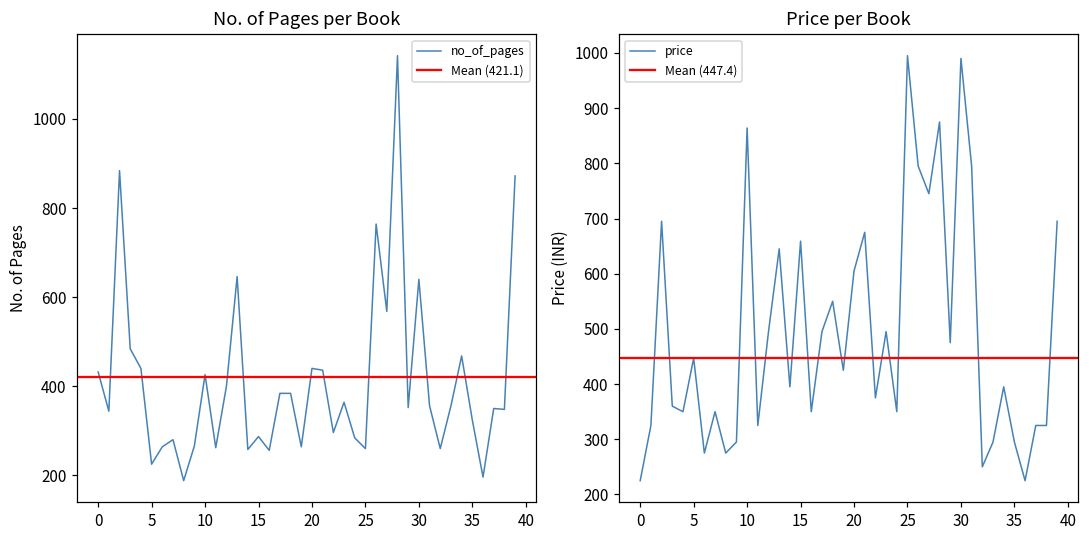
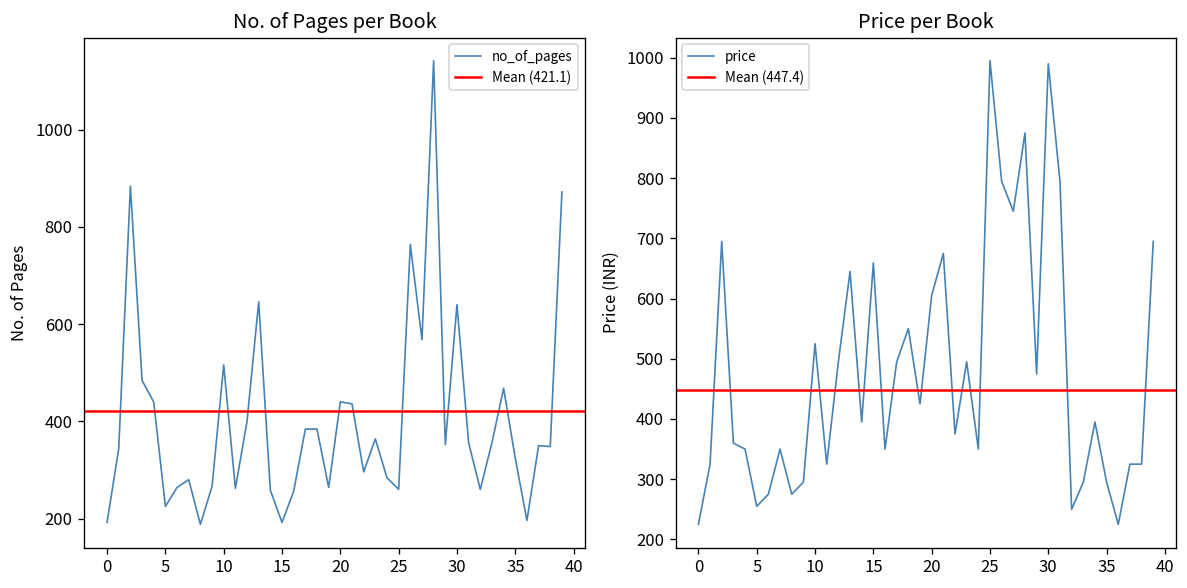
  {
    "No. of Pages per Book": {
-     "0": 430,
+     "0": 190,
      "5": 230,
-     "10": 430,
-     "15": 290,
+     "10": 520,
+     "15": 190,
      "20": 440,
      "25": 260,
      "30": 640,
      "35": 320
    },
    "Price per Book": {
      "0": 230,
-     "5": 450,
-     "10": 860,
+     "5": 260,
+     "10": 530,
      "15": 660,
      "20": 610,
      "25": 1000,
      "30": 990,
      "35": 300
    }
  }
